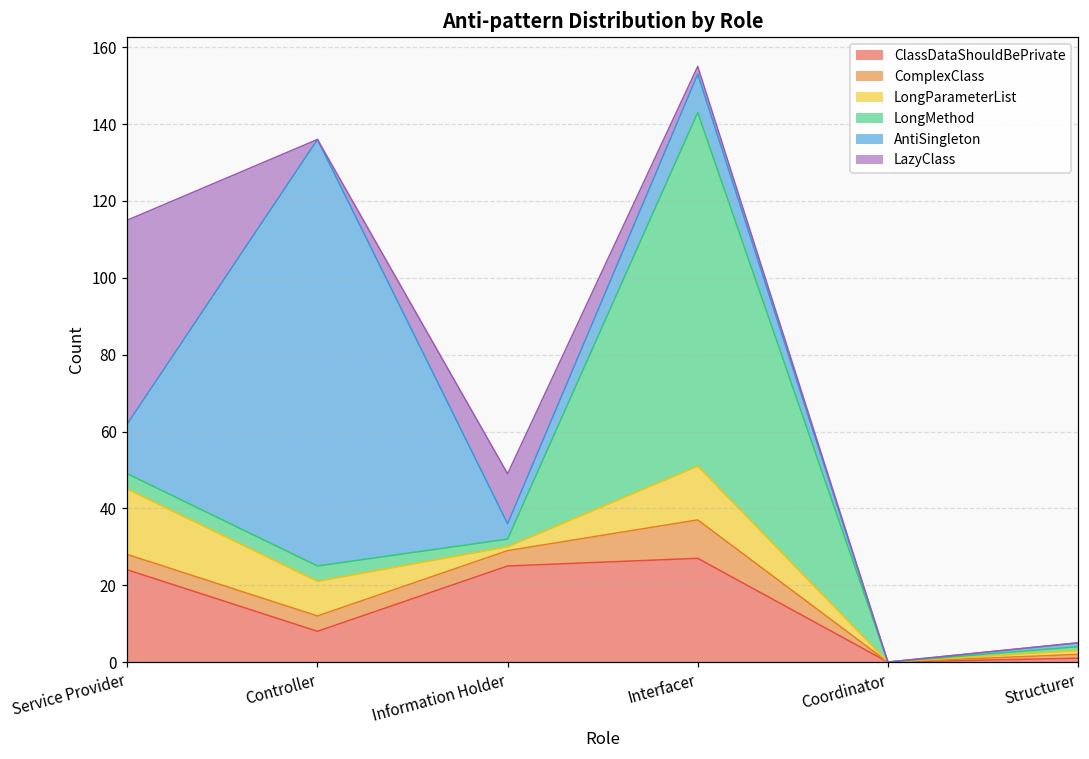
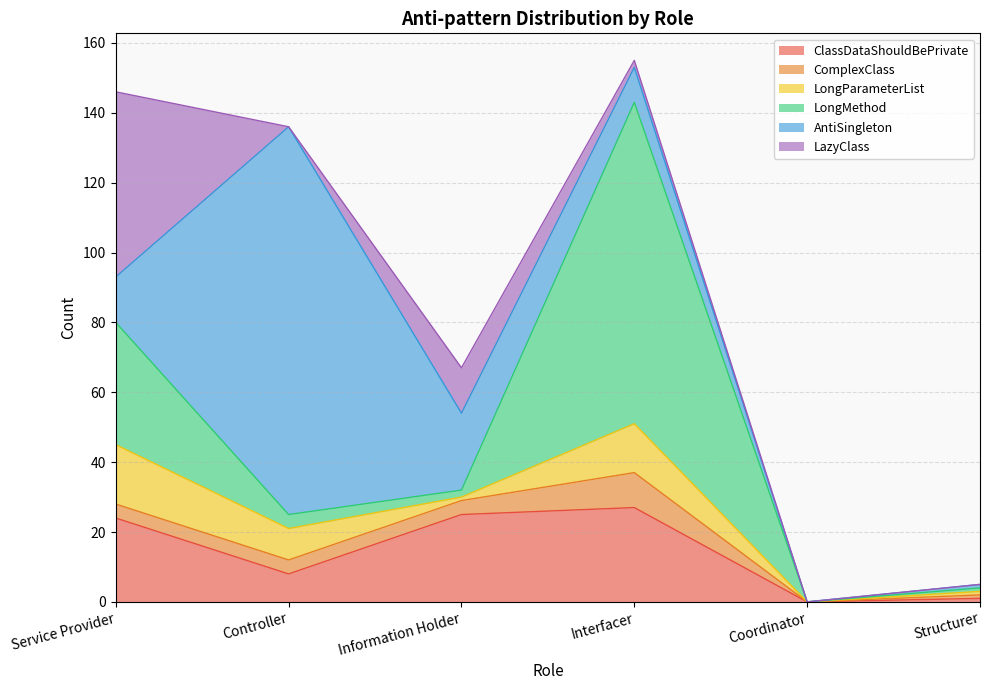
  {
    "LongParameterList": {
      "Service Provider": 17,
      "Controller": 9,
      "Information Holder": 1,
      "Interfacer": 14,
      "Structurer": 1
    },
    "LongMethod": {
-     "Service Provider": 4,
+     "Service Provider": 35,
      "Controller": 4,
      "Information Holder": 2,
      "Interfacer": 92,
      "Structurer": 1
    },
    "AntiSingleton": {
      "Service Provider": 13,
-     "Information Holder": 4,
+     "Information Holder": 22,
      "Interfacer": 10
    },
    "LazyClass": {
      "Service Provider": 53,
      "Information Holder": 13,
      "Interfacer": 2
    }
  }
